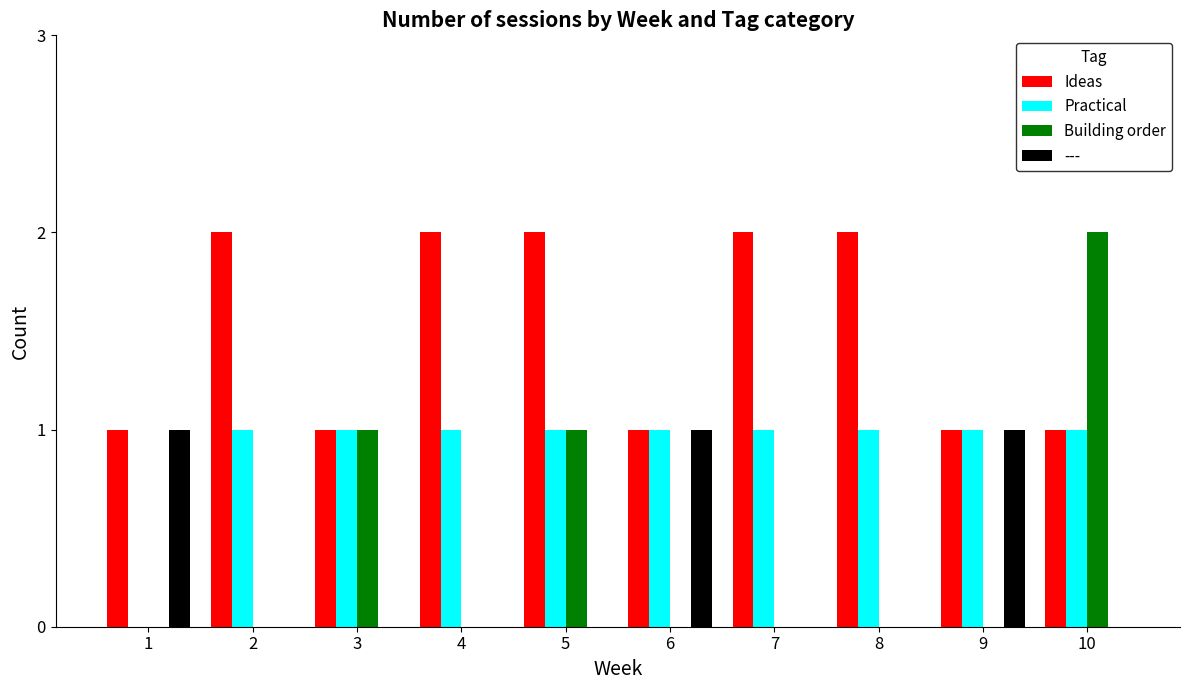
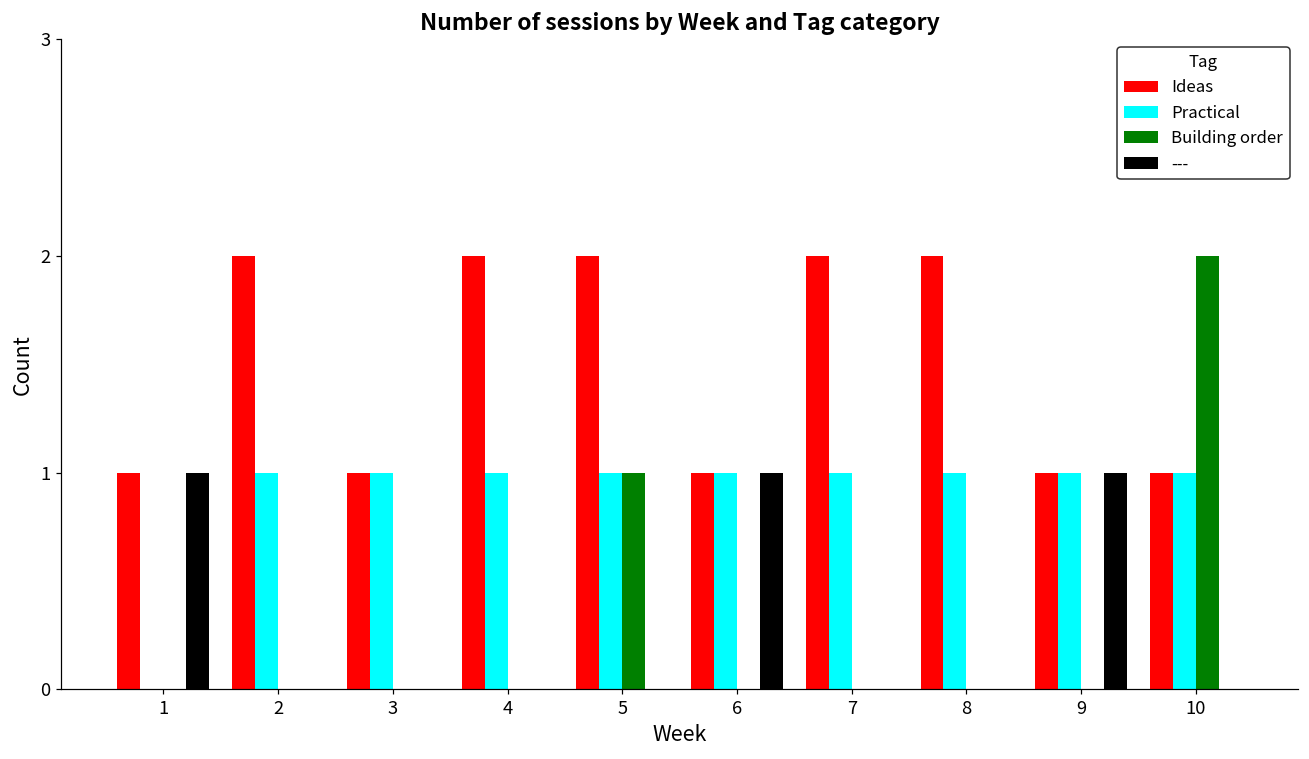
  {
    "Ideas": {
      "1": 1,
      "2": 2,
      "3": 1,
      "4": 2,
      "5": 2,
      "6": 1,
      "7": 2,
      "8": 2,
      "9": 1,
      "10": 1
    },
    "Practical": {
      "1": 0,
      "2": 1,
      "3": 1,
      "4": 1,
      "5": 1,
      "6": 1,
      "7": 1,
      "8": 1,
      "9": 1,
      "10": 1
    },
    "Building order": {
      "1": 0,
      "2": 0,
-     "3": 1,
+     "3": 0,
      "4": 0,
      "5": 1,
      "6": 0,
      "7": 0,
      "8": 0,
      "9": 0,
      "10": 2
    },
    "---": {
      "1": 1,
      "2": 0,
      "3": 0,
      "4": 0,
      "5": 0,
      "6": 1,
      "7": 0,
      "8": 0,
      "9": 1,
      "10": 0
    }
  }
